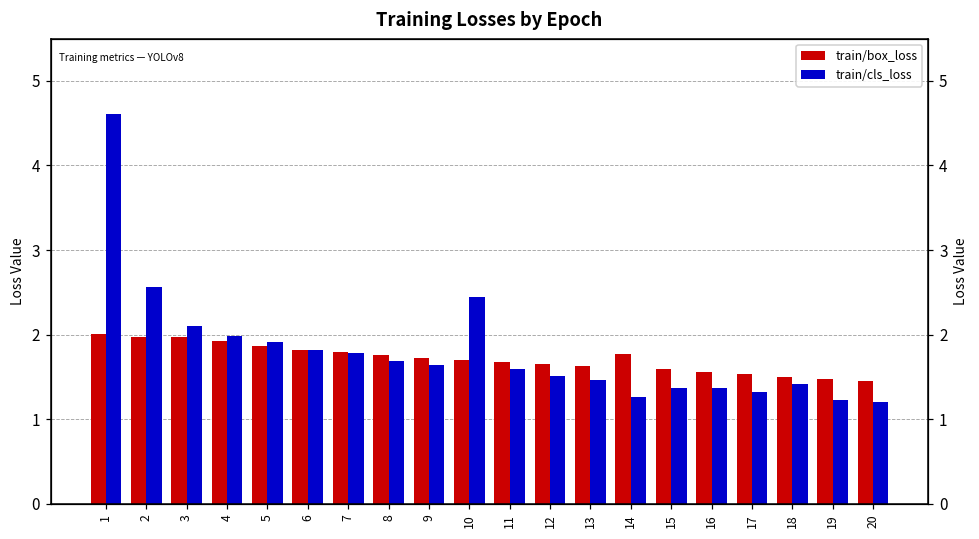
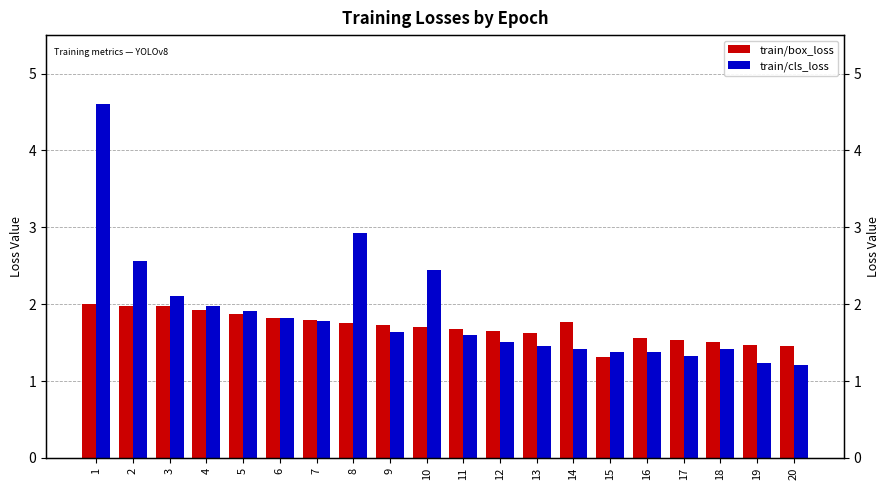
  {
    "train/box_loss": {
      "1": 2.0,
      "2": 2.0,
      "3": 2.0,
      "4": 1.9,
      "5": 1.9,
      "6": 1.8,
      "7": 1.8,
      "8": 1.8,
      "9": 1.7,
      "10": 1.7,
      "11": 1.7,
      "12": 1.7,
      "13": 1.6,
      "14": 1.8,
-     "15": 1.6,
+     "15": 1.3,
      "16": 1.6,
      "17": 1.5,
      "18": 1.5,
      "19": 1.5,
      "20": 1.5
    },
    "train/cls_loss": {
      "1": 4.6,
      "2": 2.6,
      "3": 2.1,
      "4": 2.0,
      "5": 1.9,
      "6": 1.8,
      "7": 1.8,
-     "8": 1.7,
+     "8": 2.9,
      "9": 1.6,
      "10": 2.4,
      "11": 1.6,
      "12": 1.5,
      "13": 1.5,
-     "14": 1.3,
+     "14": 1.4,
      "15": 1.4,
      "16": 1.4,
      "17": 1.3,
      "18": 1.4,
      "19": 1.2,
      "20": 1.2
    }
  }
